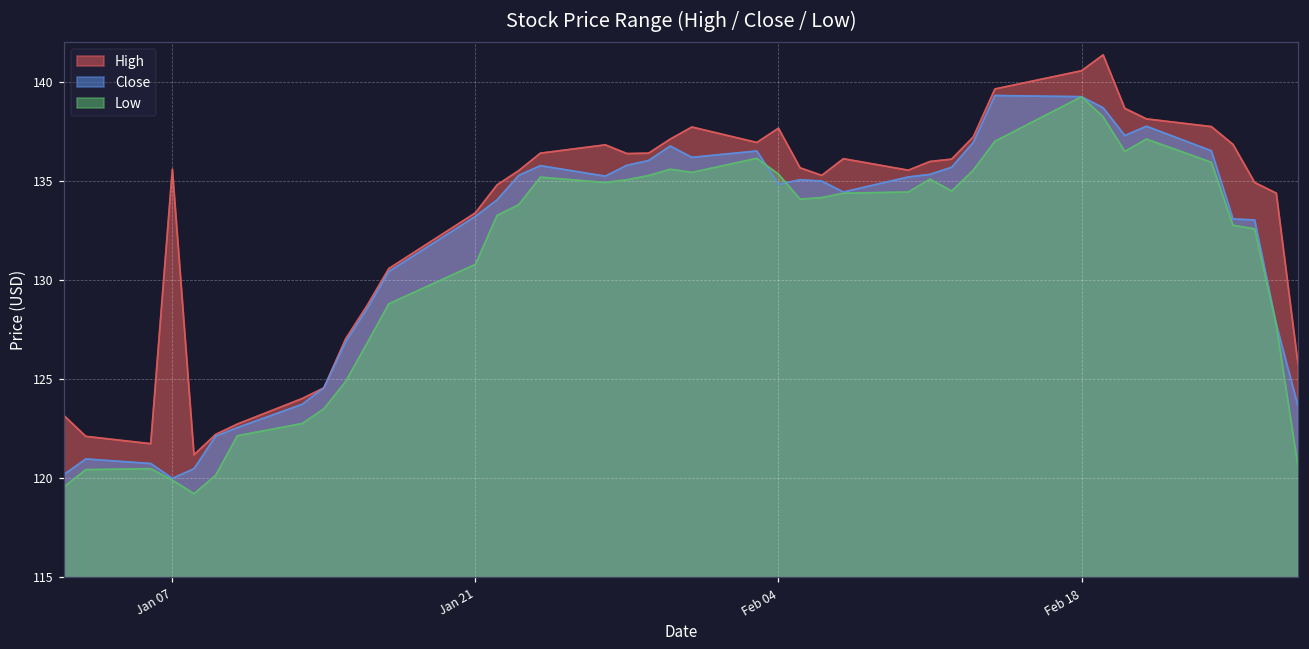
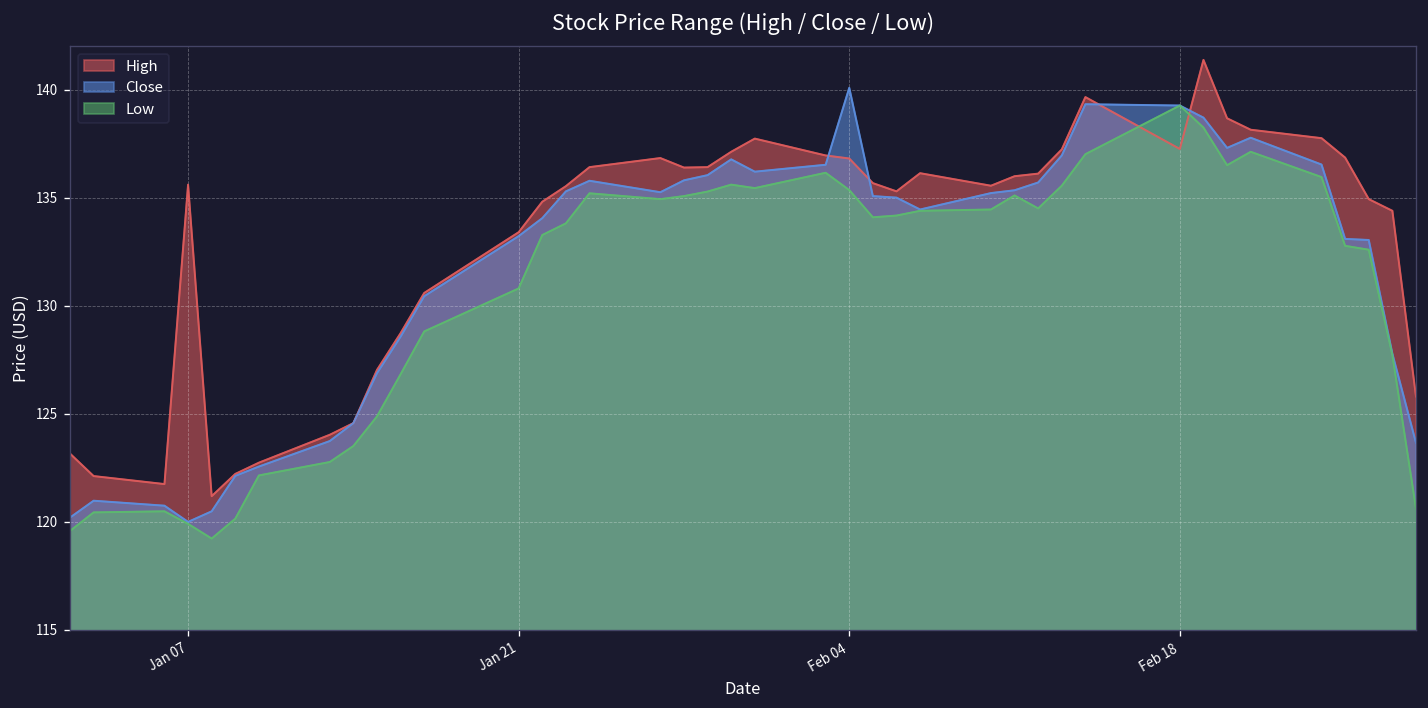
  {
    "High": {
      "Jan 07": 135.6,
      "Jan 21": 133.4,
-     "Feb 04": 137.7,
-     "Feb 18": 140.6
+     "Feb 04": 136.8,
+     "Feb 18": 137.3
    },
    "Close": {
      "Jan 21": 133.2,
-     "Feb 04": 134.8
+     "Feb 04": 140.1
    },
    "Low": {
      "Jan 21": 130.8,
      "Feb 04": 135.4
    }
  }
